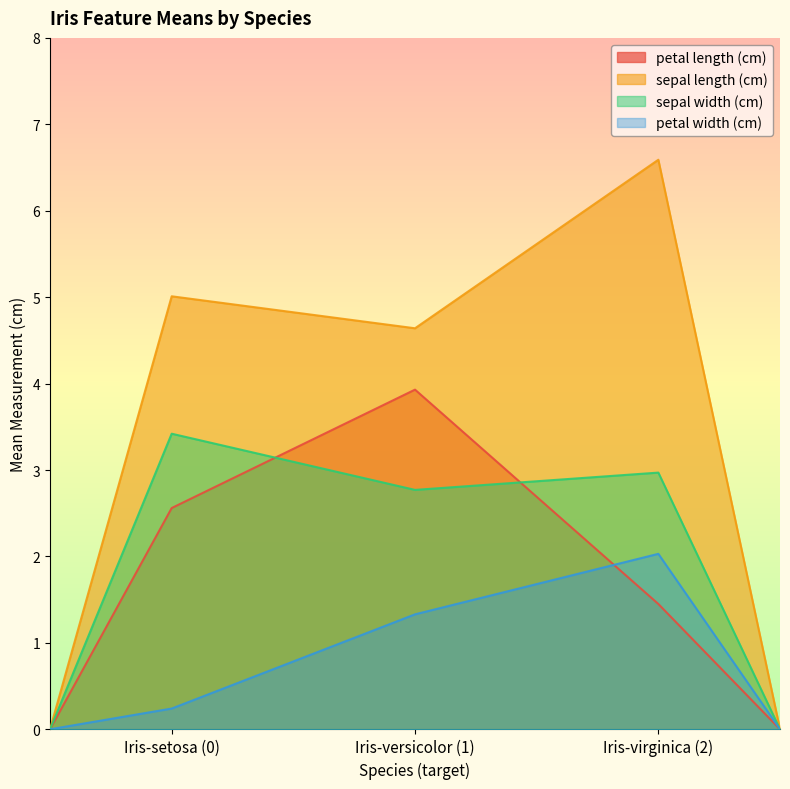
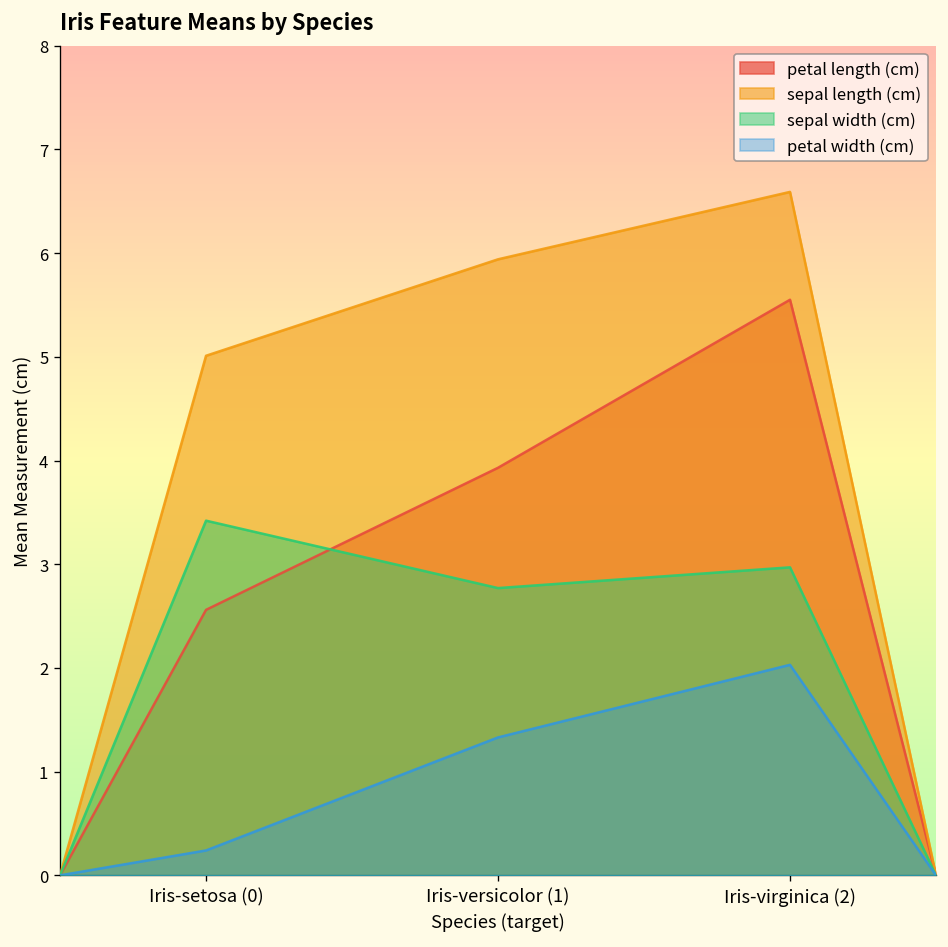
  {
    "petal length (cm)": {
      "Iris-setosa (0)": 2.6,
      "Iris-versicolor (1)": 3.9,
-     "Iris-virginica (2)": 1.5
+     "Iris-virginica (2)": 5.6
    },
    "sepal length (cm)": {
      "Iris-setosa (0)": 5.0,
-     "Iris-versicolor (1)": 4.6,
+     "Iris-versicolor (1)": 5.9,
      "Iris-virginica (2)": 6.6
    },
    "sepal width (cm)": {
      "Iris-setosa (0)": 3.4,
      "Iris-versicolor (1)": 2.8,
      "Iris-virginica (2)": 3.0
    },
    "petal width (cm)": {
      "Iris-setosa (0)": 0.2,
      "Iris-versicolor (1)": 1.3,
      "Iris-virginica (2)": 2.0
    }
  }
